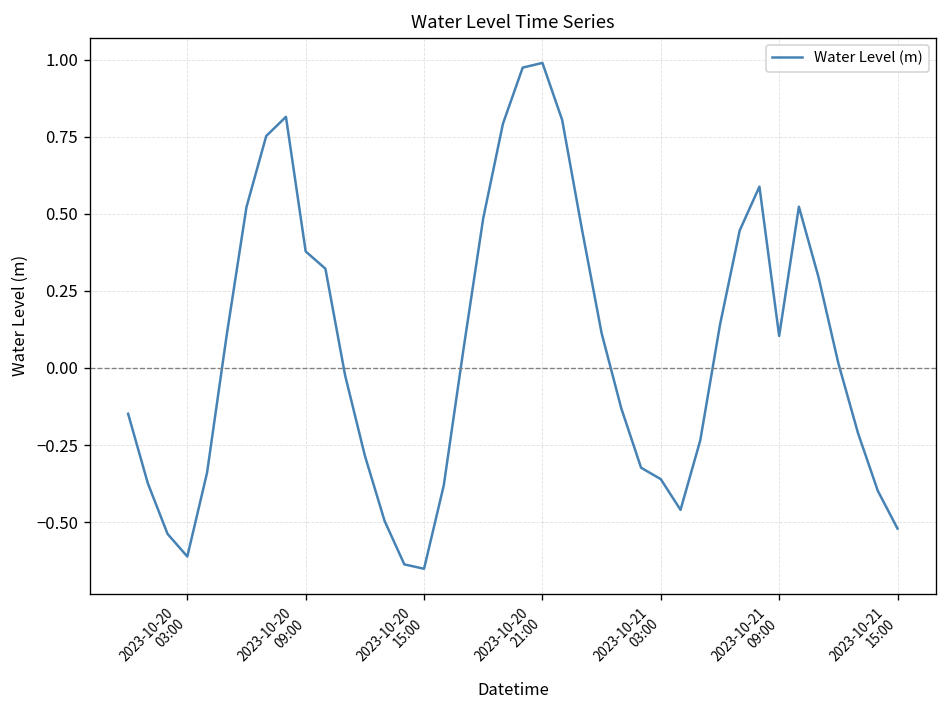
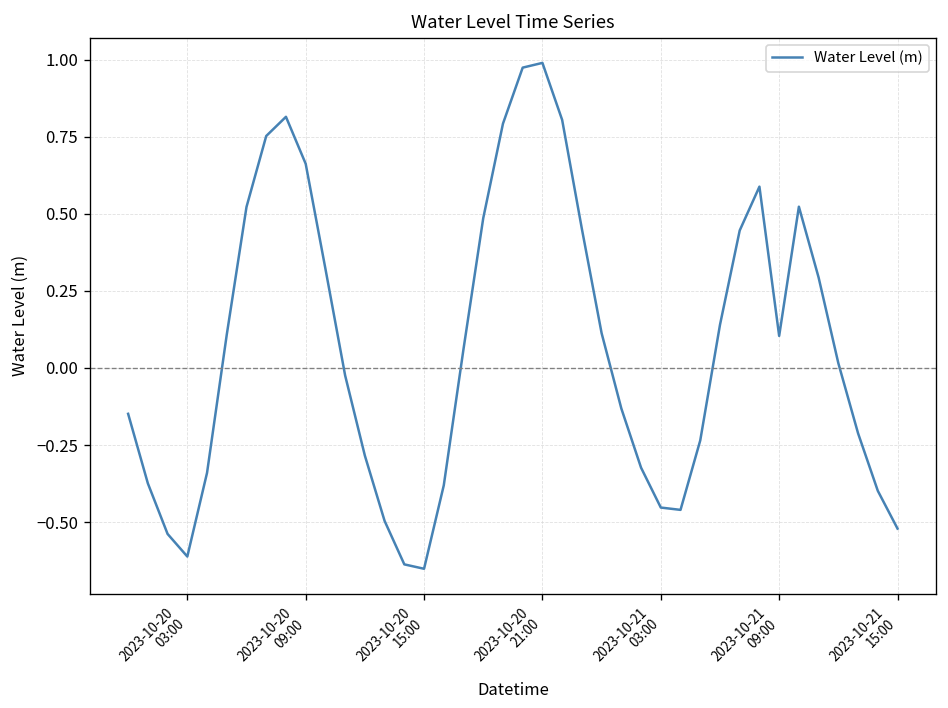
  {
    "2023-10-20 03:00": -0.61,
-   "2023-10-20 09:00": 0.38,
+   "2023-10-20 09:00": 0.66,
    "2023-10-20 15:00": -0.65,
    "2023-10-20 21:00": 0.99,
-   "2023-10-21 03:00": -0.36,
+   "2023-10-21 03:00": -0.45,
    "2023-10-21 09:00": 0.10,
    "2023-10-21 15:00": -0.52
  }
